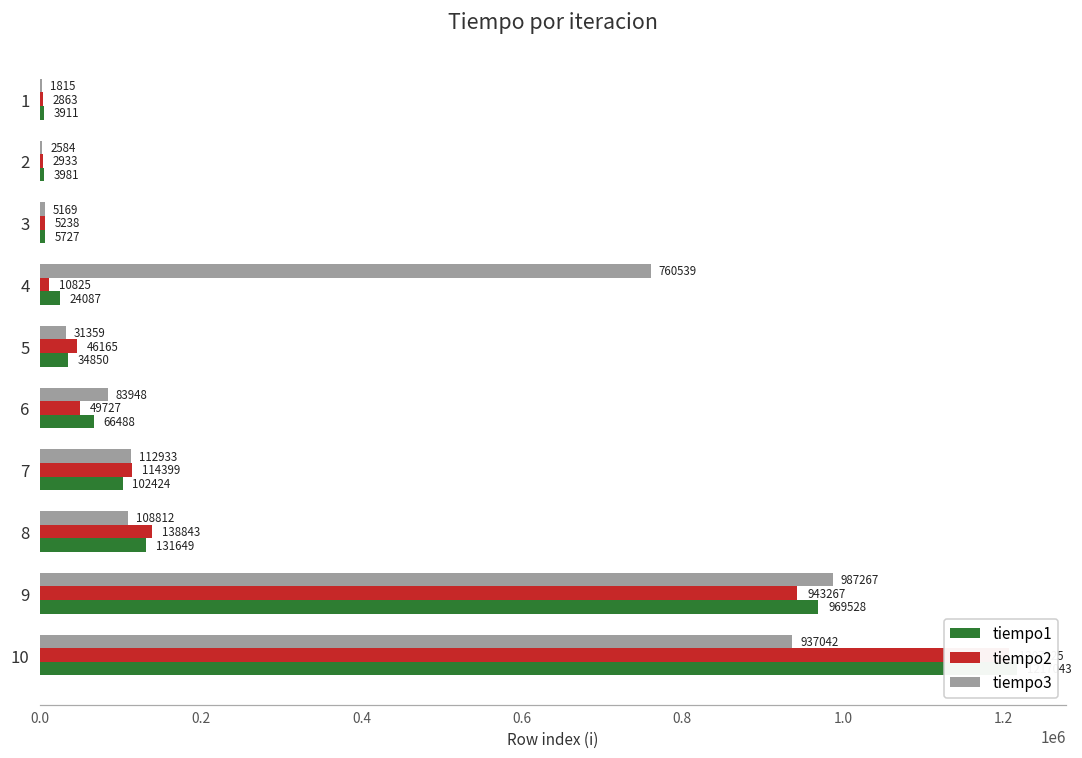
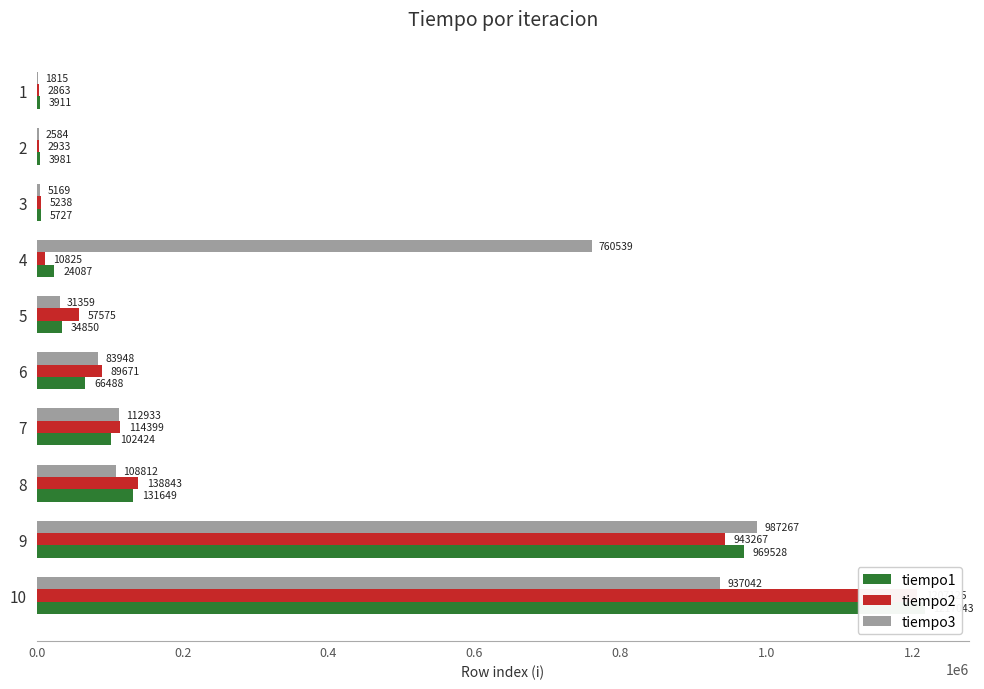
  {
    "tiempo1": {
      "1": 3911,
      "2": 3981,
      "3": 5727,
      "4": 24087,
      "5": 34850,
      "6": 66488,
      "7": 102424,
      "8": 131649,
      "9": 969528
    },
    "tiempo2": {
      "1": 2863,
      "2": 2933,
      "3": 5238,
      "4": 10825,
-     "5": 46165,
-     "6": 49727,
+     "5": 57575,
+     "6": 89671,
      "7": 114399,
      "8": 138843,
      "9": 943267
    },
    "tiempo3": {
      "1": 1815,
      "2": 2584,
      "3": 5169,
      "4": 760539,
      "5": 31359,
      "6": 83948,
      "7": 112933,
      "8": 108812,
      "9": 987267,
      "10": 937042
    }
  }
